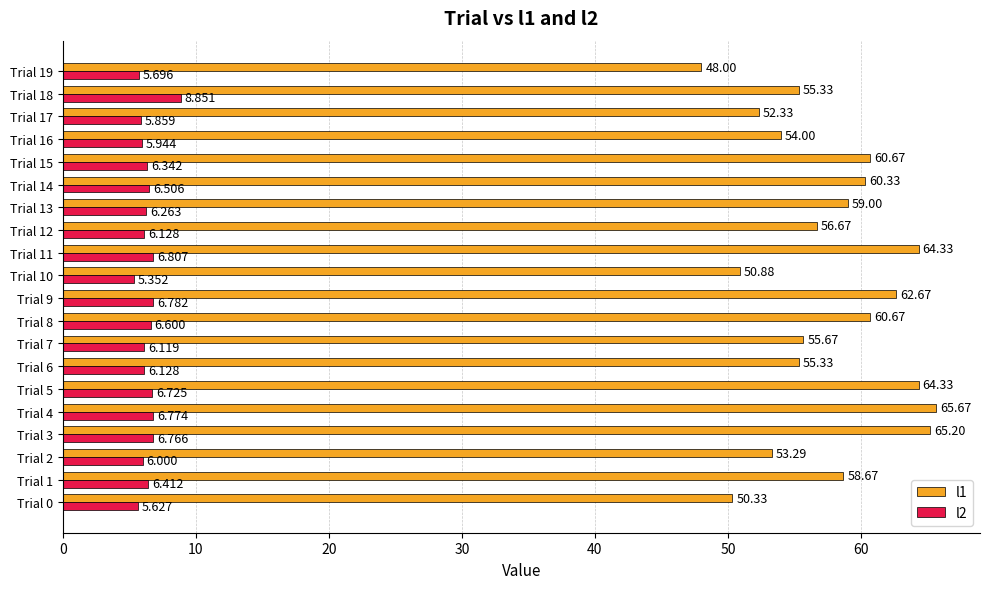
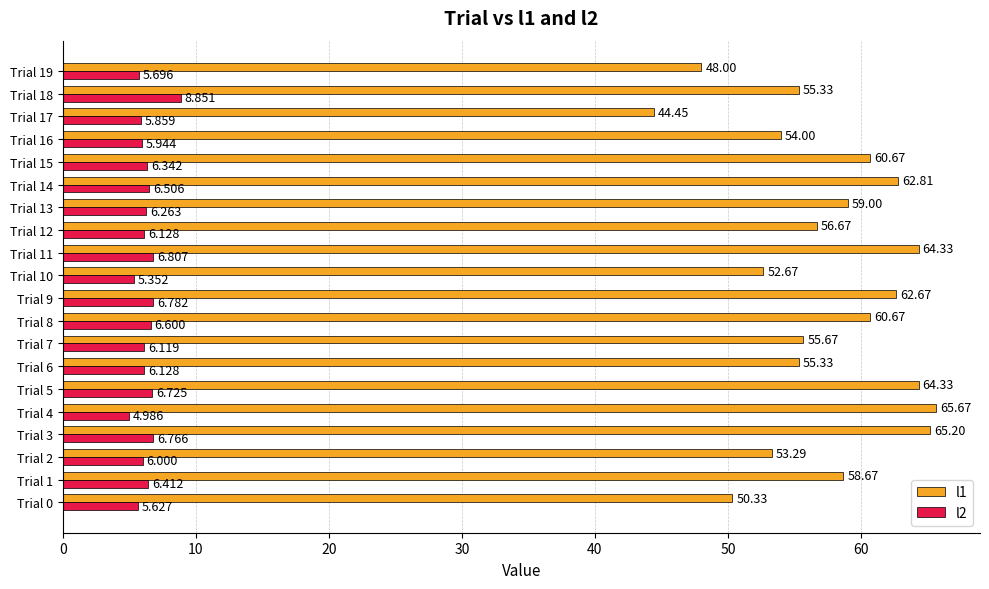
  {
    "l1": {
      "Trial 19": 48.00,
      "Trial 18": 55.33,
-     "Trial 17": 52.33,
+     "Trial 17": 44.45,
      "Trial 16": 54.00,
      "Trial 15": 60.67,
-     "Trial 14": 60.33,
+     "Trial 14": 62.81,
      "Trial 13": 59.00,
      "Trial 12": 56.67,
      "Trial 11": 64.33,
-     "Trial 10": 50.88,
+     "Trial 10": 52.67,
      "Trial 9": 62.67,
      "Trial 8": 60.67,
      "Trial 7": 55.67,
      "Trial 6": 55.33,
      "Trial 5": 64.33,
      "Trial 4": 65.67,
      "Trial 3": 65.20,
      "Trial 2": 53.29,
      "Trial 1": 58.67,
      "Trial 0": 50.33
    },
    "l2": {
      "Trial 19": 5.696,
      "Trial 18": 8.851,
      "Trial 17": 5.859,
      "Trial 16": 5.944,
      "Trial 15": 6.342,
      "Trial 14": 6.506,
      "Trial 13": 6.263,
      "Trial 12": 6.128,
      "Trial 11": 6.807,
      "Trial 10": 5.352,
      "Trial 9": 6.782,
      "Trial 8": 6.600,
      "Trial 7": 6.119,
      "Trial 6": 6.128,
      "Trial 5": 6.725,
-     "Trial 4": 6.774,
+     "Trial 4": 4.986,
      "Trial 3": 6.766,
      "Trial 2": 6.000,
      "Trial 1": 6.412,
      "Trial 0": 5.627
    }
  }
